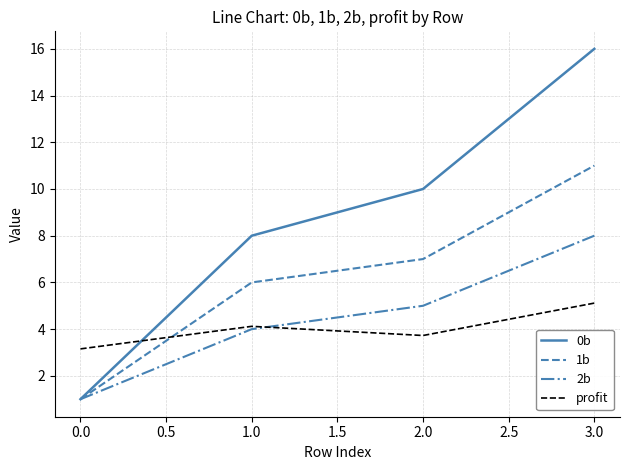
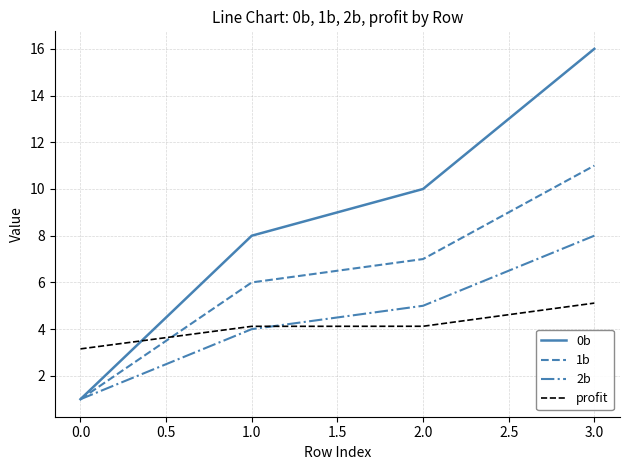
  {
    "profit": {
      "0.0": 3.2,
      "1.0": 4.1,
-     "2.0": 3.7,
+     "2.0": 4.1,
      "3.0": 5.1
    }
  }
